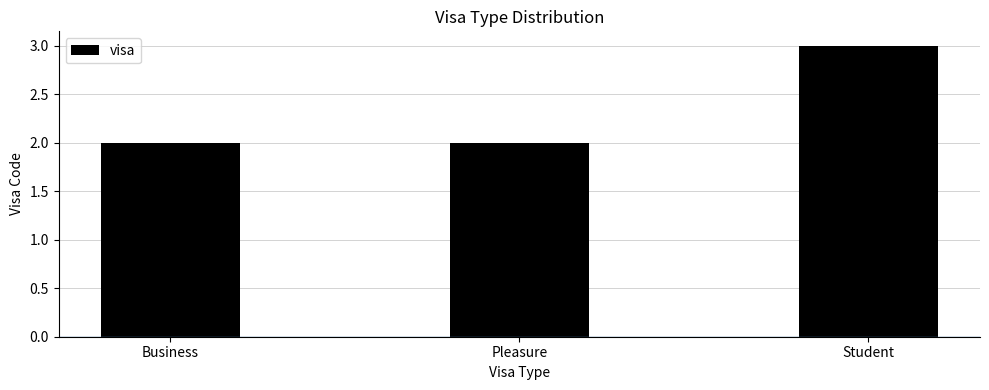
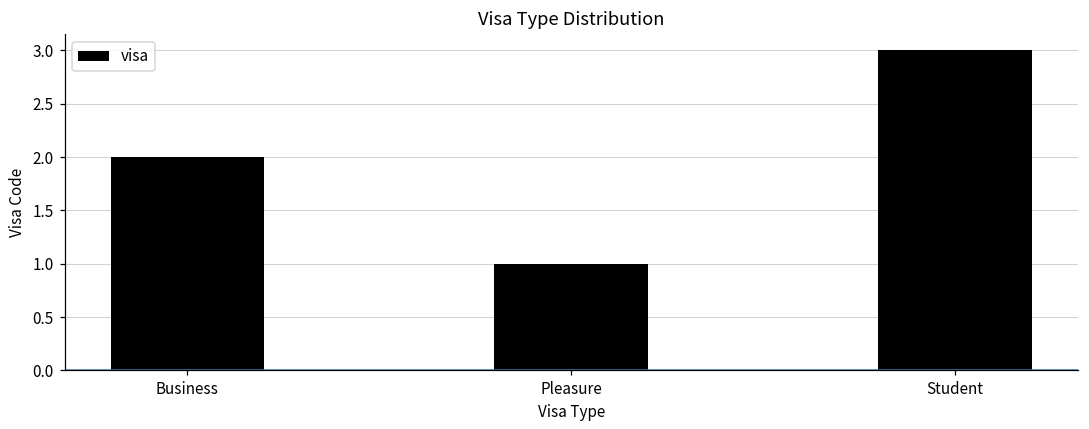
  {
    "Business": 2,
-   "Pleasure": 2,
+   "Pleasure": 1,
    "Student": 3
  }
